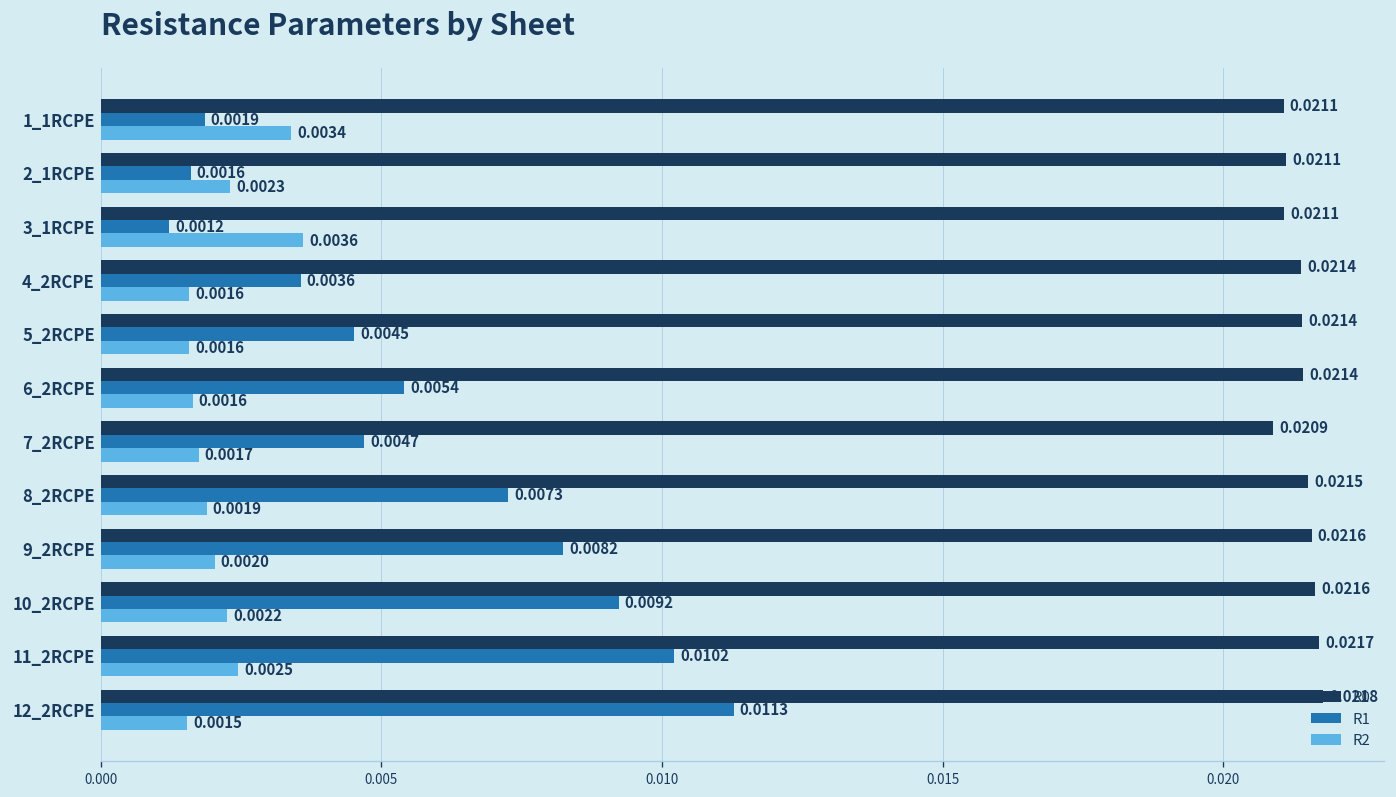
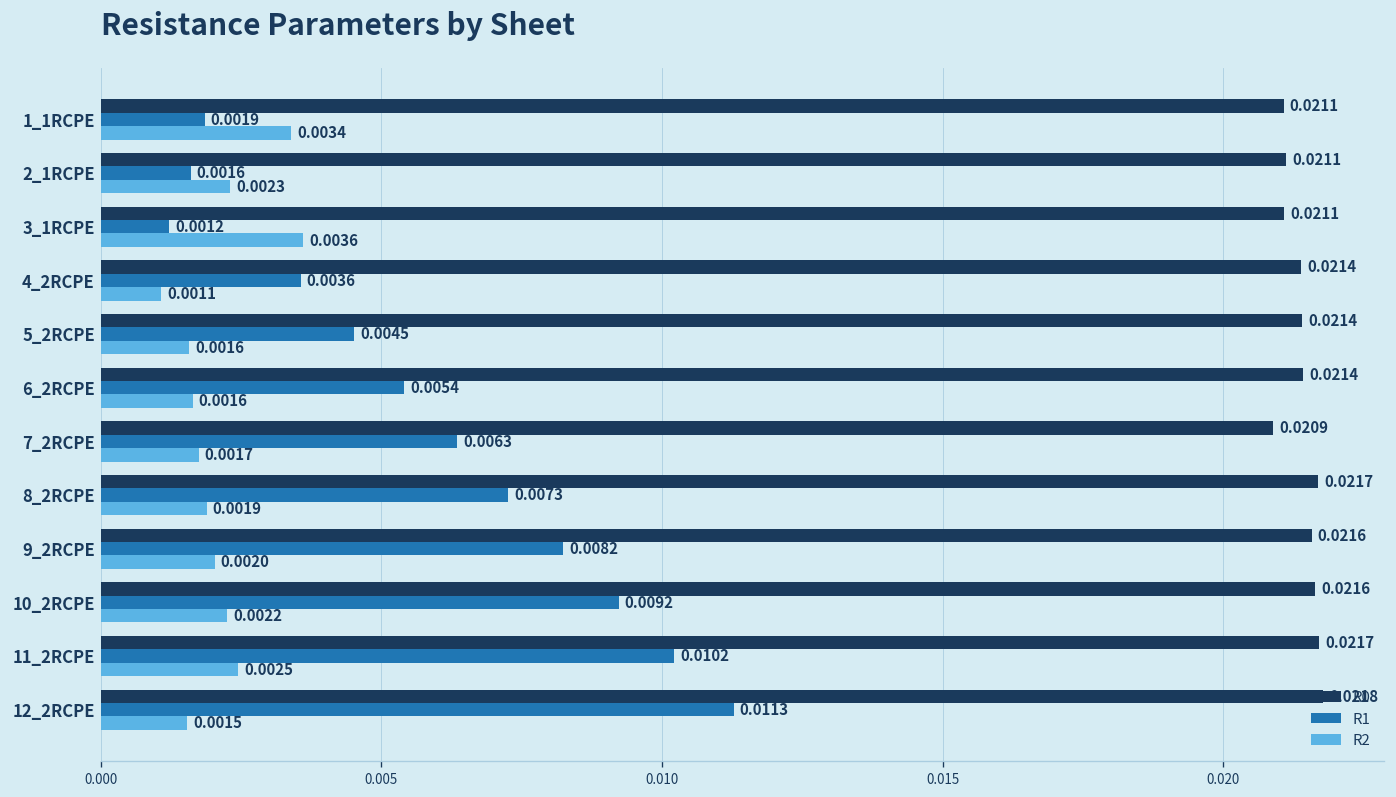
  {
    "R0": {
      "1_1RCPE": 0.0211,
      "2_1RCPE": 0.0211,
      "3_1RCPE": 0.0211,
      "4_2RCPE": 0.0214,
      "5_2RCPE": 0.0214,
      "6_2RCPE": 0.0214,
      "7_2RCPE": 0.0209,
-     "8_2RCPE": 0.0215,
+     "8_2RCPE": 0.0217,
      "9_2RCPE": 0.0216,
      "10_2RCPE": 0.0216,
      "11_2RCPE": 0.0217,
      "12_2RCPE": 0.0218
    },
    "R1": {
      "1_1RCPE": 0.0019,
      "2_1RCPE": 0.0016,
      "3_1RCPE": 0.0012,
      "4_2RCPE": 0.0036,
      "5_2RCPE": 0.0045,
      "6_2RCPE": 0.0054,
-     "7_2RCPE": 0.0047,
+     "7_2RCPE": 0.0063,
      "8_2RCPE": 0.0073,
      "9_2RCPE": 0.0082,
      "10_2RCPE": 0.0092,
      "11_2RCPE": 0.0102,
      "12_2RCPE": 0.0113
    },
    "R2": {
      "1_1RCPE": 0.0034,
      "2_1RCPE": 0.0023,
      "3_1RCPE": 0.0036,
-     "4_2RCPE": 0.0016,
+     "4_2RCPE": 0.0011,
      "5_2RCPE": 0.0016,
      "6_2RCPE": 0.0016,
      "7_2RCPE": 0.0017,
      "8_2RCPE": 0.0019,
      "9_2RCPE": 0.0020,
      "10_2RCPE": 0.0022,
      "11_2RCPE": 0.0025,
      "12_2RCPE": 0.0015
    }
  }
